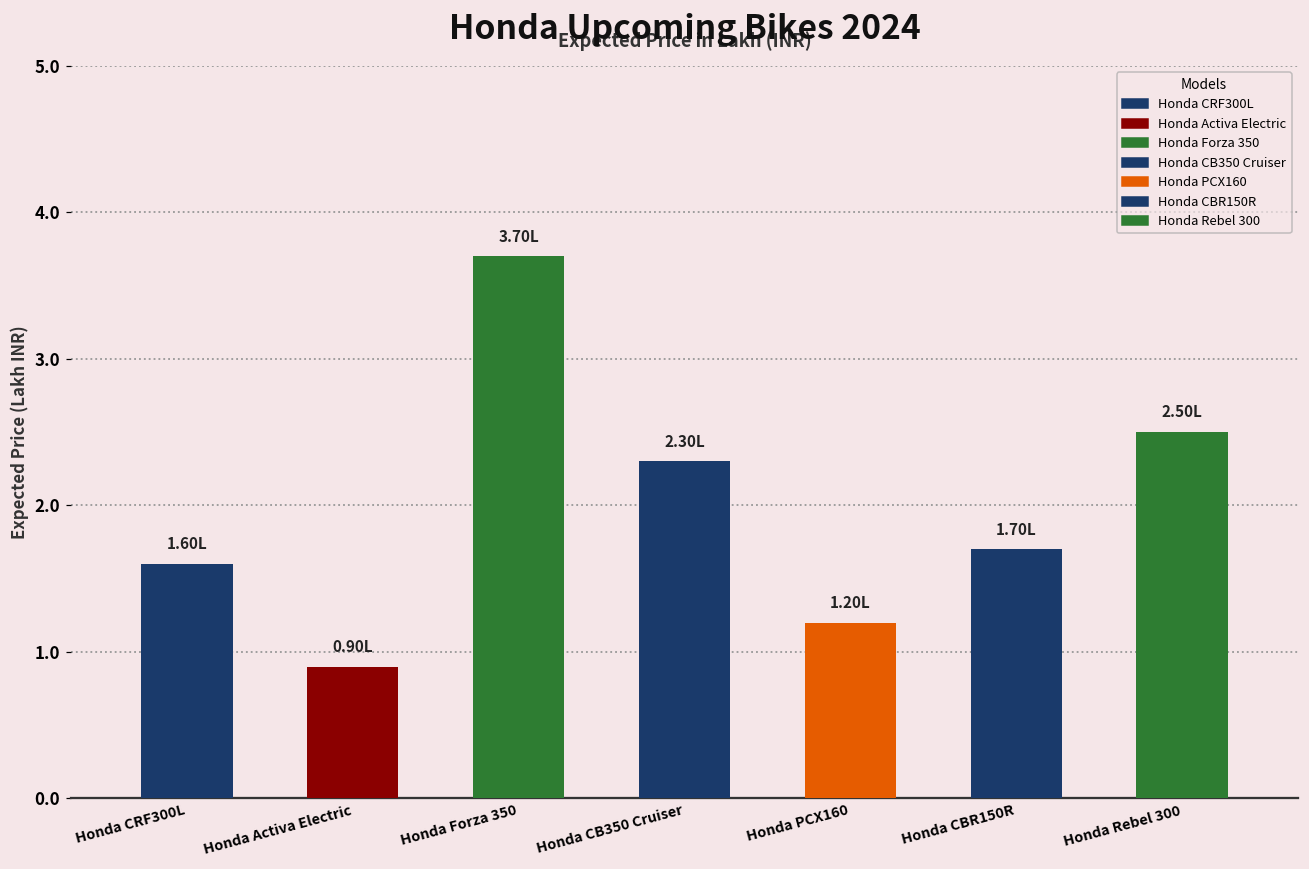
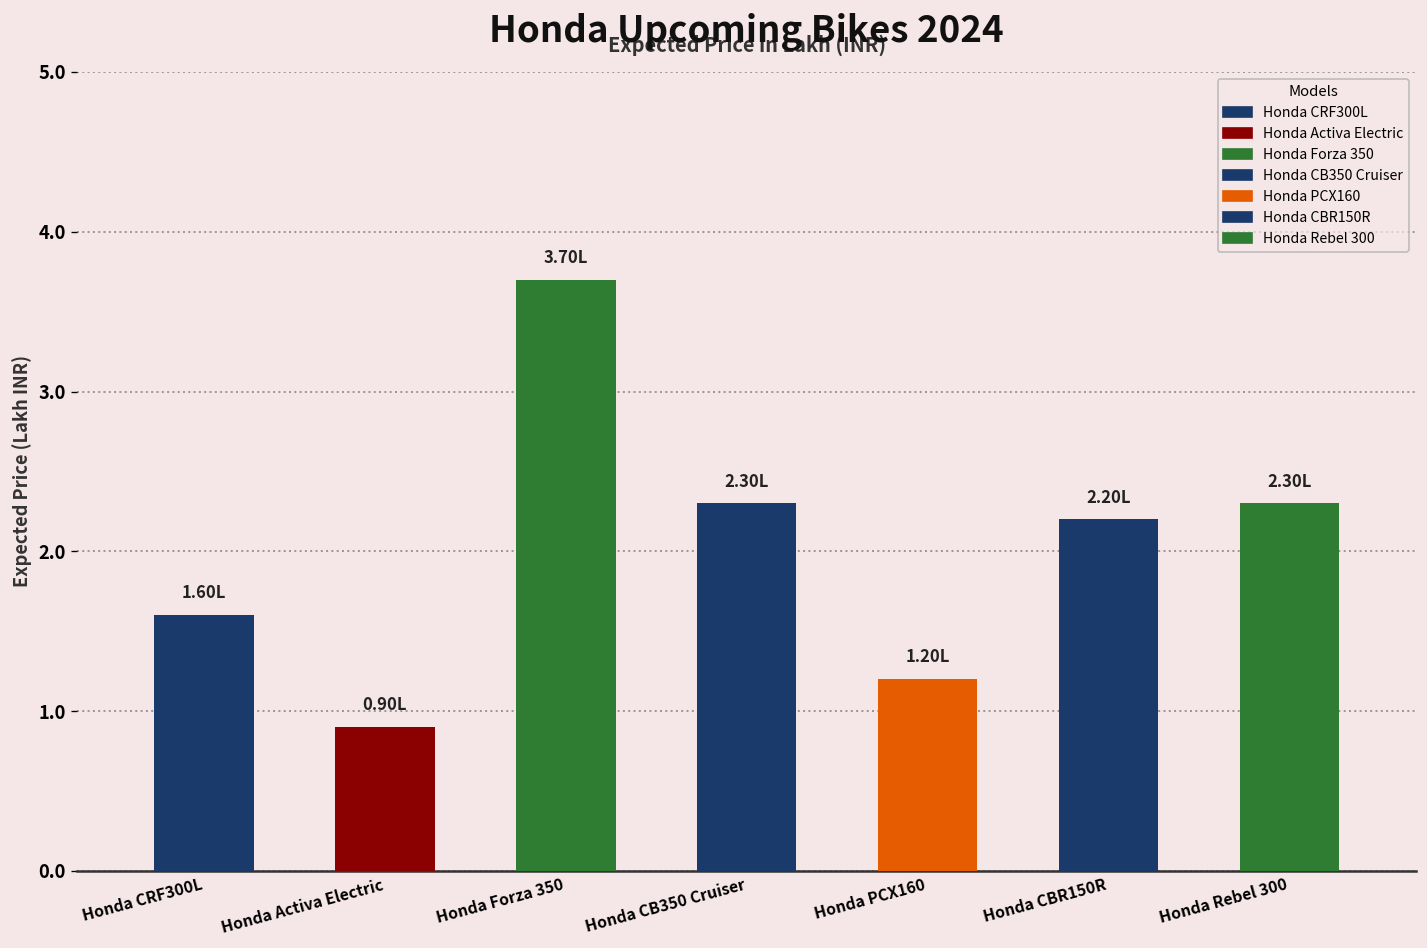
  {
    "Honda CRF300L": "1.60L",
    "Honda Activa Electric": "0.90L",
    "Honda Forza 350": "3.70L",
    "Honda CB350 Cruiser": "2.30L",
    "Honda PCX160": "1.20L",
-   "Honda CBR150R": "1.70L",
-   "Honda Rebel 300": "2.50L"
+   "Honda CBR150R": "2.20L",
+   "Honda Rebel 300": "2.30L"
  }
